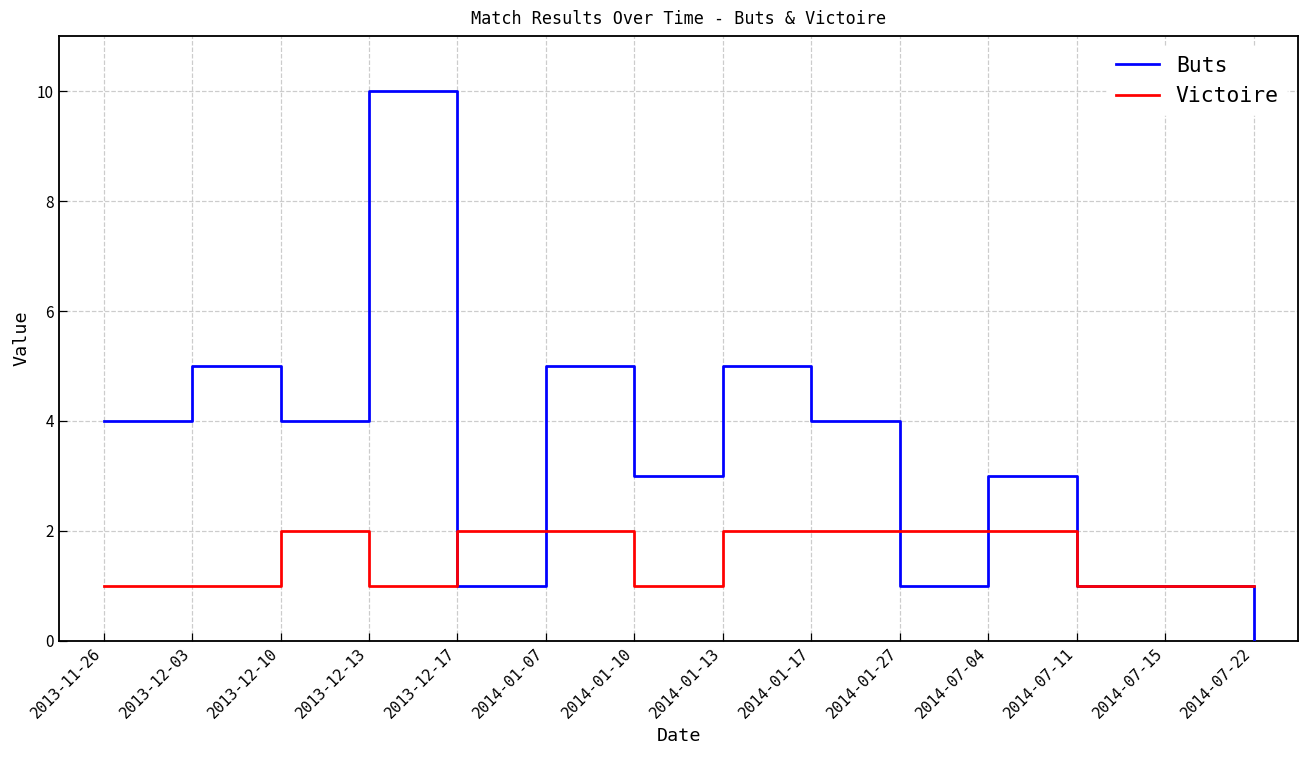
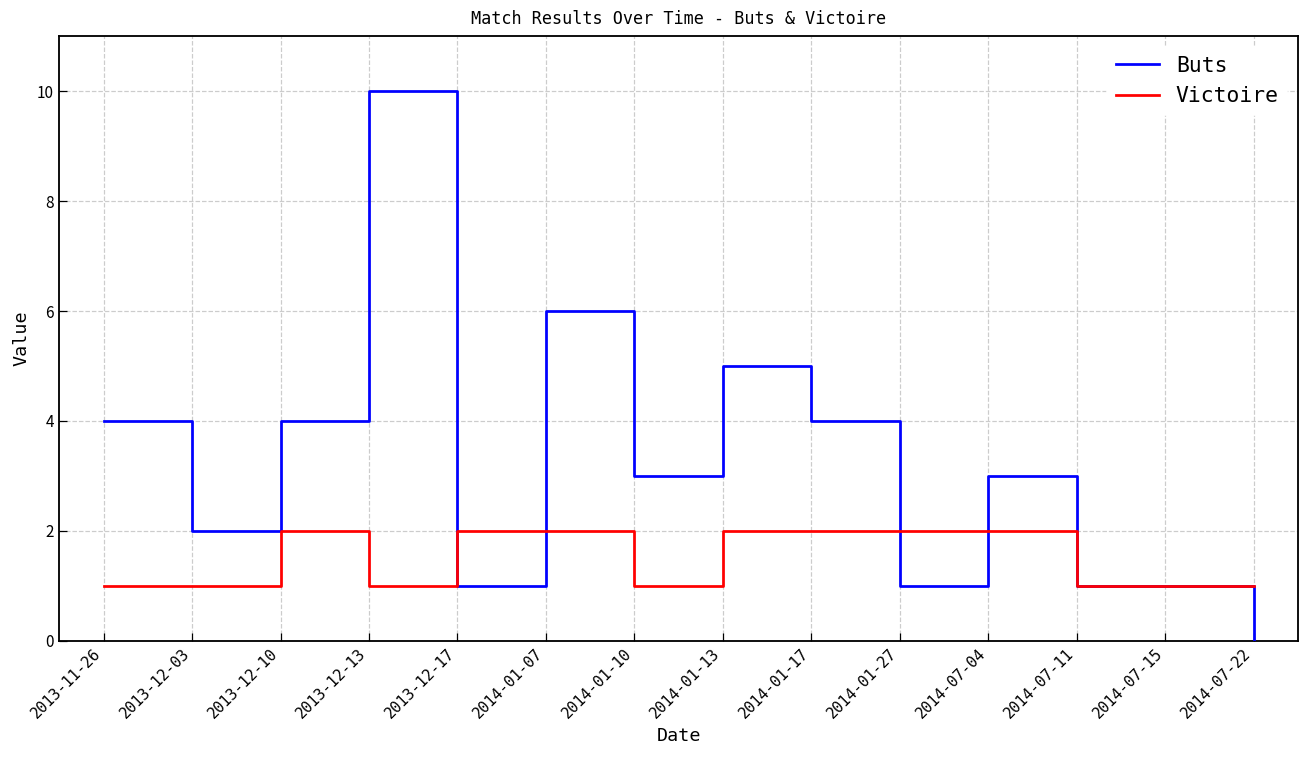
  {
    "Buts": {
      "2013-11-26": 4,
-     "2013-12-03": 5,
+     "2013-12-03": 2,
      "2013-12-10": 4,
      "2013-12-13": 10,
      "2013-12-17": 1,
-     "2014-01-07": 5,
+     "2014-01-07": 6,
      "2014-01-10": 3,
      "2014-01-13": 5,
      "2014-01-17": 4,
      "2014-01-27": 1,
      "2014-07-04": 3,
      "2014-07-22": 0
    },
    "Victoire": {
      "2013-11-26": 1,
      "2013-12-03": 1,
      "2013-12-10": 2,
      "2013-12-13": 1,
      "2013-12-17": 2,
      "2014-01-07": 2,
      "2014-01-10": 1,
      "2014-01-13": 2,
      "2014-01-17": 2,
      "2014-01-27": 2,
      "2014-07-04": 2,
      "2014-07-22": 1
    }
  }
